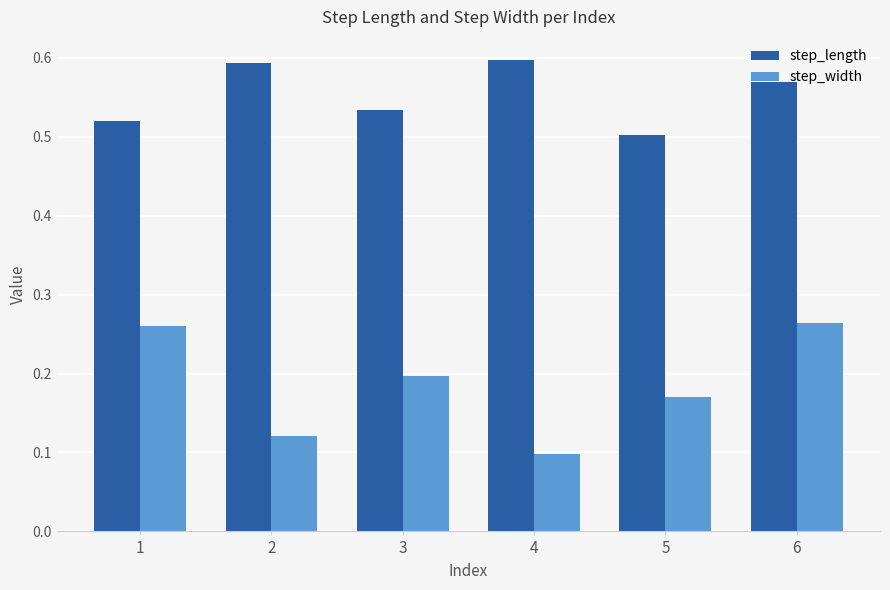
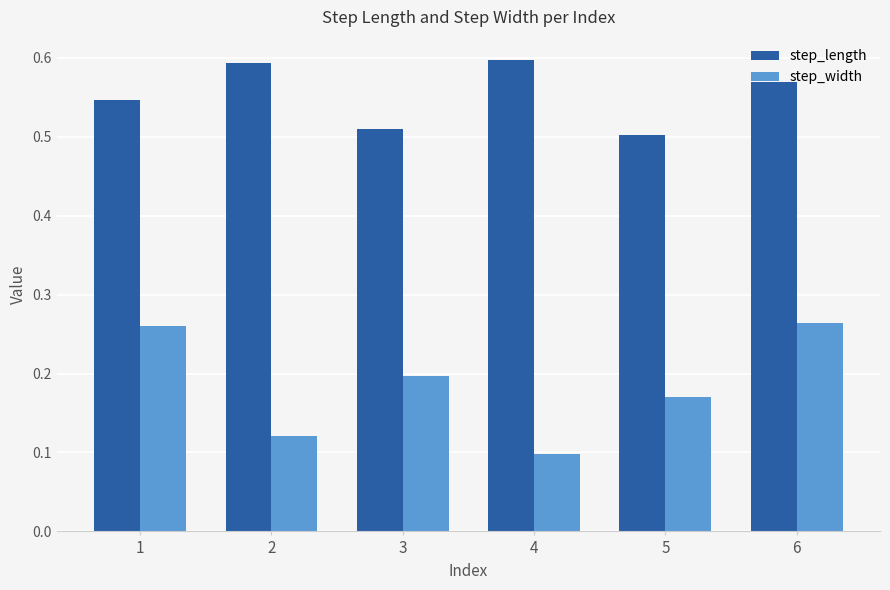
  {
    "step_length": {
-     "1": 0.52,
+     "1": 0.55,
      "2": 0.59,
-     "3": 0.53,
+     "3": 0.51,
      "4": 0.60,
      "5": 0.50,
      "6": 0.57
    },
    "step_width": {
      "1": 0.26,
      "2": 0.12,
      "3": 0.20,
      "4": 0.10,
      "5": 0.17,
      "6": 0.26
    }
  }
